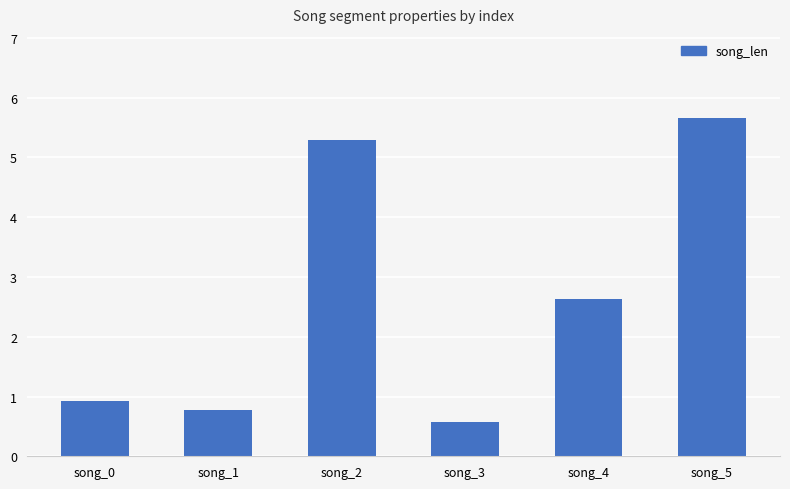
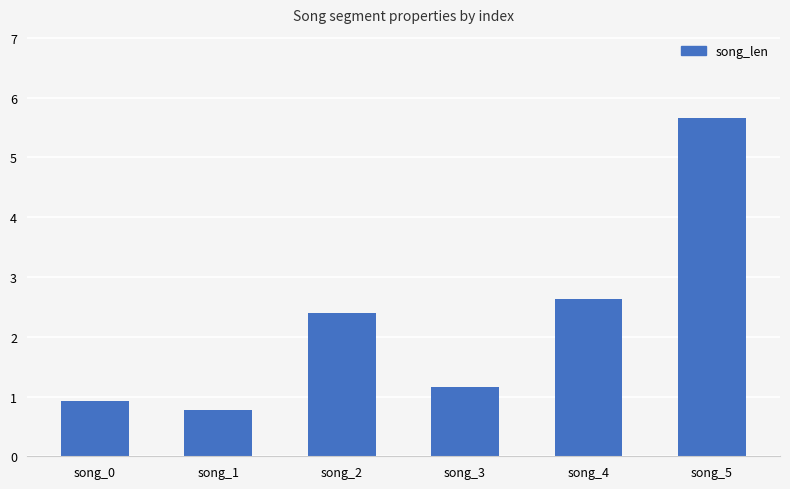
  {
    "song_0": 0.9,
    "song_1": 0.8,
-   "song_2": 5.3,
-   "song_3": 0.6,
+   "song_2": 2.4,
+   "song_3": 1.2,
    "song_4": 2.6,
    "song_5": 5.7
  }
